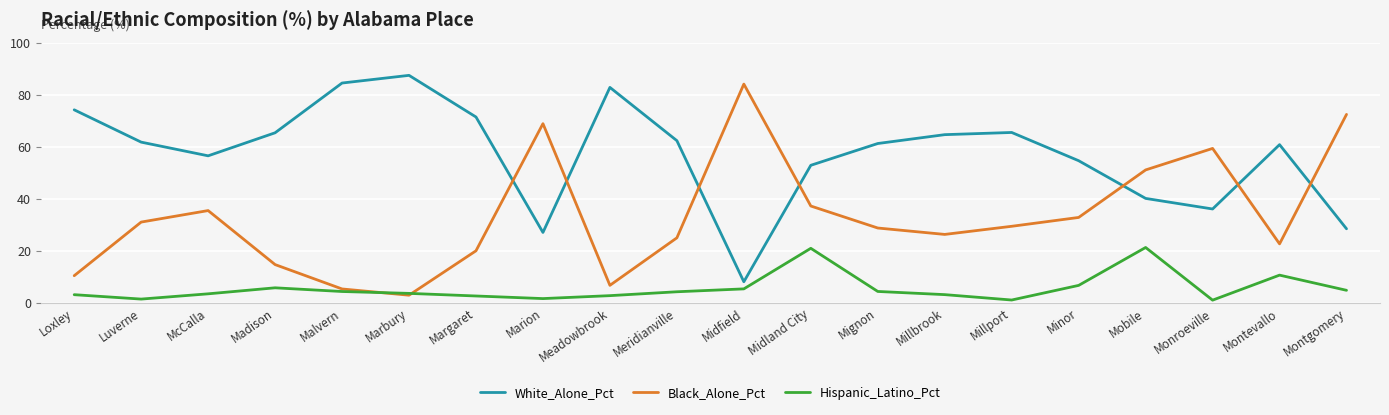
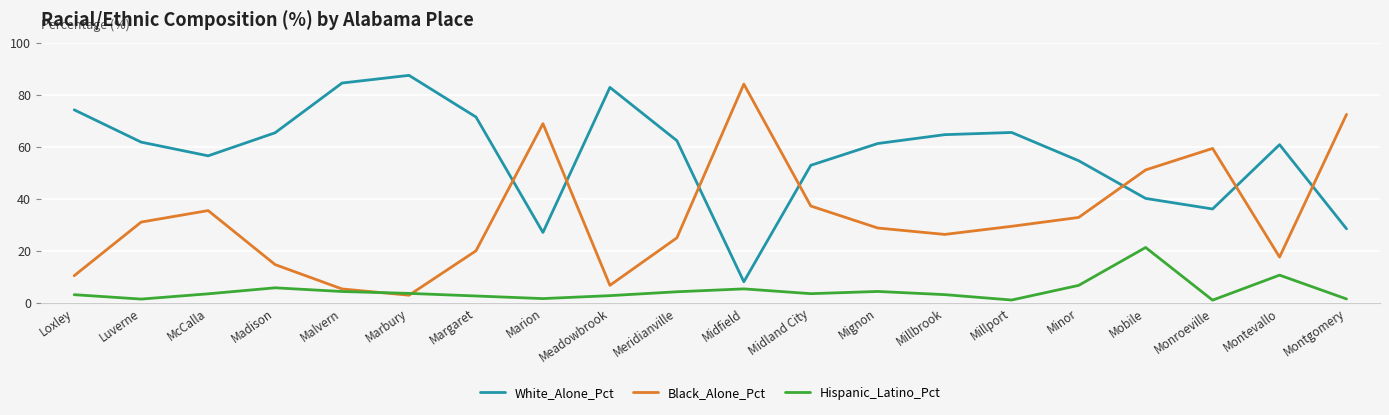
  {
    "White_Alone_Pct": {
      "Loxley": 74,
      "Luverne": 62,
      "McCalla": 56,
      "Madison": 65,
      "Malvern": 84,
      "Marbury": 87,
      "Margaret": 71,
      "Marion": 27,
      "Meadowbrook": 83,
      "Meridianville": 62,
      "Midfield": 8,
      "Midland City": 53,
      "Mignon": 61,
      "Millbrook": 65,
      "Millport": 65,
      "Minor": 55,
      "Mobile": 40,
      "Monroeville": 36,
      "Montevallo": 61,
      "Montgomery": 28
    },
    "Black_Alone_Pct": {
      "Loxley": 10,
      "Luverne": 31,
      "McCalla": 35,
      "Madison": 15,
      "Malvern": 5,
      "Margaret": 20,
      "Marion": 69,
      "Meadowbrook": 7,
      "Meridianville": 25,
      "Midfield": 84,
      "Midland City": 37,
      "Mignon": 29,
      "Millbrook": 26,
      "Millport": 29,
      "Minor": 33,
      "Mobile": 51,
      "Monroeville": 59,
-     "Montevallo": 23,
+     "Montevallo": 18,
      "Montgomery": 72
    },
    "Hispanic_Latino_Pct": {
      "Loxley": 3,
      "Luverne": 1,
      "McCalla": 3,
      "Madison": 6,
      "Malvern": 4,
      "Margaret": 3,
      "Marion": 2,
      "Meadowbrook": 3,
      "Meridianville": 4,
      "Midfield": 5,
-     "Midland City": 21,
+     "Midland City": 4,
      "Mignon": 4,
      "Millbrook": 3,
      "Millport": 1,
      "Minor": 7,
      "Mobile": 21,
      "Monroeville": 1,
      "Montevallo": 11,
-     "Montgomery": 5
+     "Montgomery": 2
    }
  }
